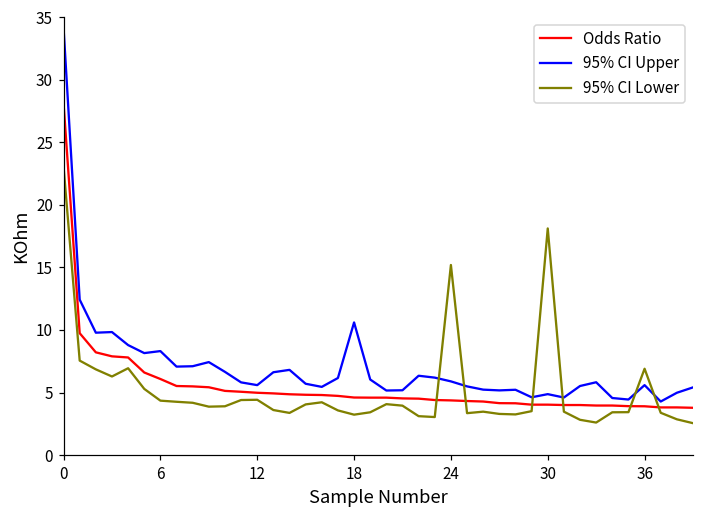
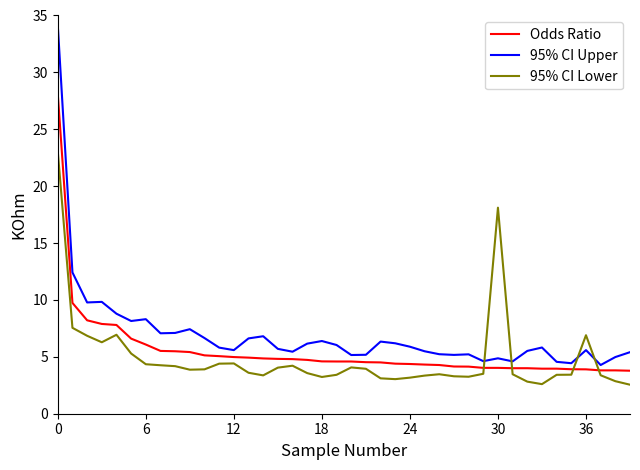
  {
    "Odds Ratio": {
      "0": 28.1,
      "6": 6.1,
      "12": 5.0,
      "18": 4.6,
      "24": 4.4,
      "30": 4.0,
      "36": 3.9
    },
    "95% CI Upper": {
      "0": 34.2,
      "6": 8.3,
      "12": 5.6,
-     "18": 10.6,
+     "18": 6.4,
      "24": 5.9,
      "30": 4.9,
      "36": 5.6
    },
    "95% CI Lower": {
      "0": 23.1,
      "6": 4.4,
      "12": 4.4,
      "18": 3.2,
-     "24": 15.2,
+     "24": 3.2,
      "30": 18.1,
      "36": 6.9
    }
  }
